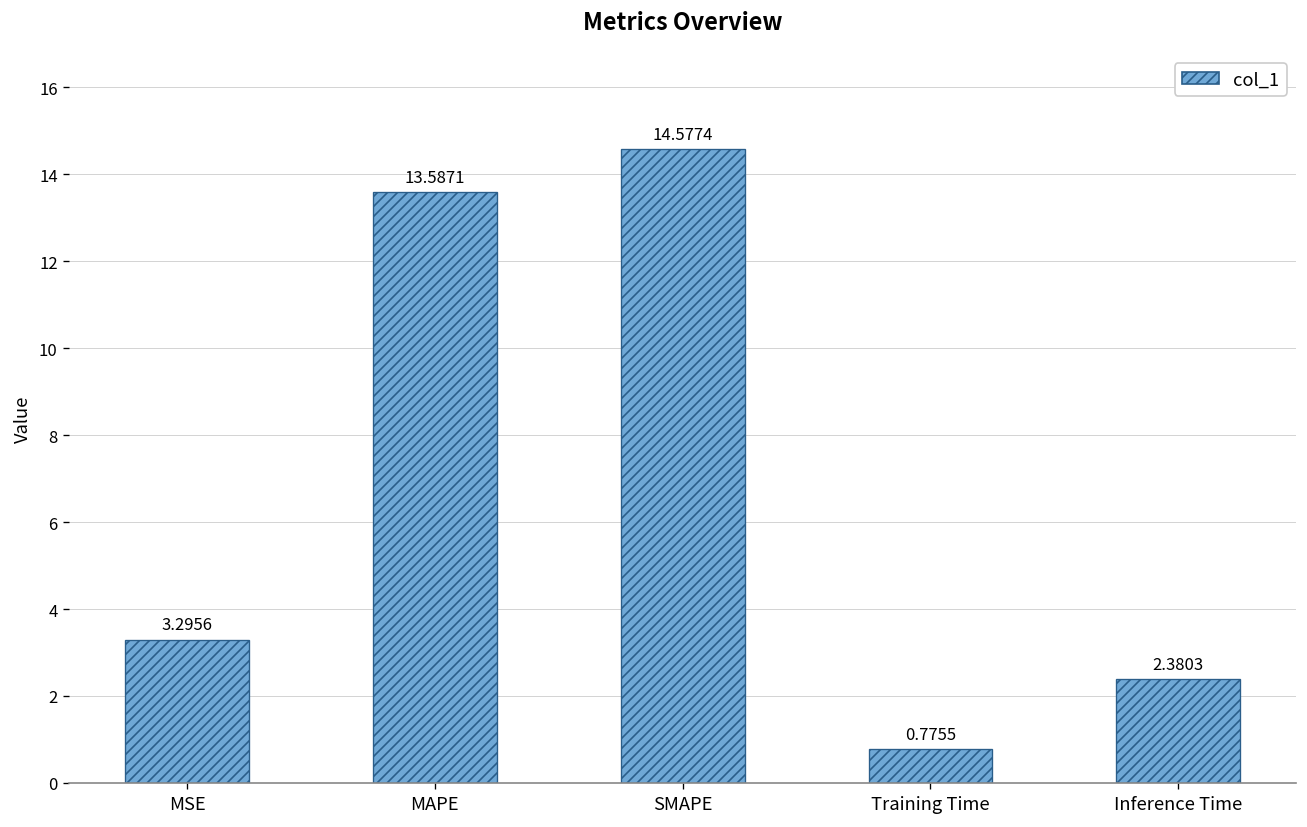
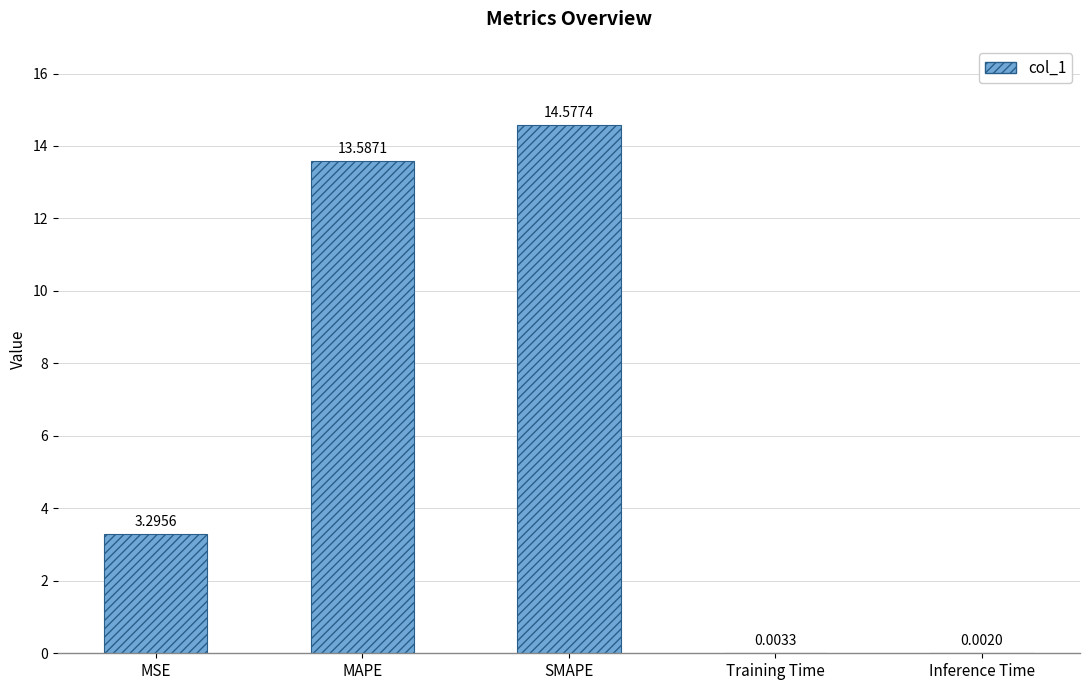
  {
    "MSE": 3.2956,
    "MAPE": 13.5871,
    "SMAPE": 14.5774,
-   "Training Time": 0.7755,
-   "Inference Time": 2.3803
+   "Training Time": 0.0033,
+   "Inference Time": 0.0020
  }
